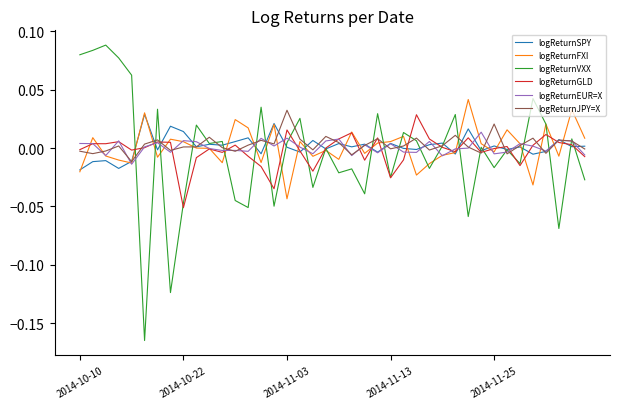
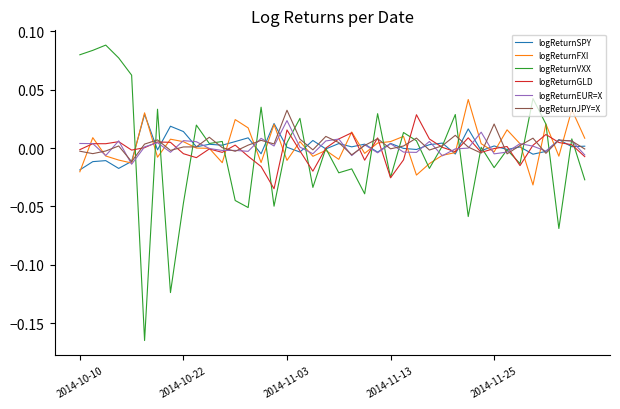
  {
    "logReturnSPY": {
      "2014-10-22": 0.014,
      "2014-11-03": 0.001,
      "2014-11-25": 0.002
    },
    "logReturnFXI": {
-     "2014-11-03": -0.043
+     "2014-11-03": -0.011
    },
    "logReturnVXX": {
      "2014-10-10": 0.080,
      "2014-10-22": -0.047,
      "2014-11-03": 0.005,
      "2014-11-25": -0.017
    },
    "logReturnGLD": {
-     "2014-10-22": -0.051,
+     "2014-10-22": -0.005,
      "2014-11-03": 0.016,
      "2014-11-25": 0.000
    },
    "logReturnEUR=X": {
      "2014-10-10": 0.004,
-     "2014-11-03": 0.009
+     "2014-11-03": 0.024
    },
    "logReturnJPY=X": {
      "2014-10-22": 0.001,
      "2014-11-03": 0.032,
      "2014-11-13": -0.001,
      "2014-11-25": 0.021
    }
  }
